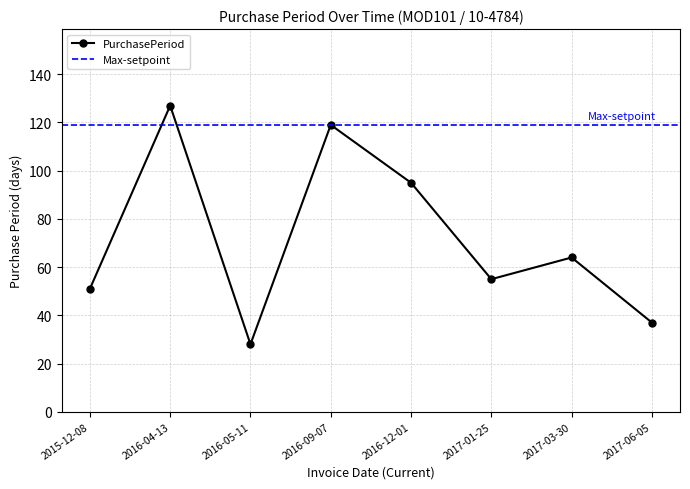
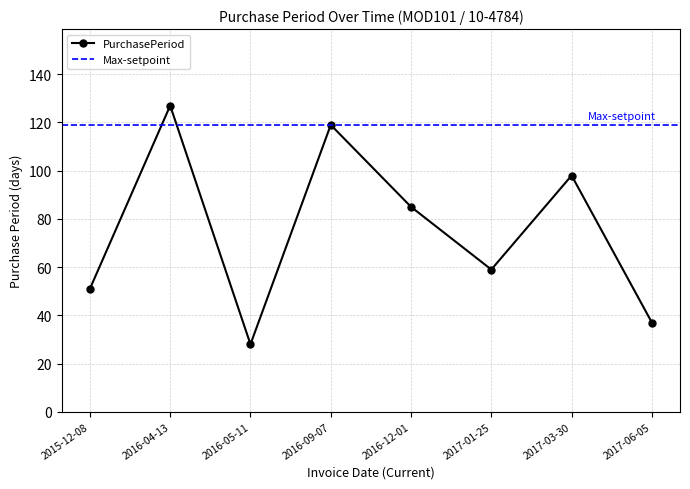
  {
    "2015-12-08": 51,
    "2016-04-13": 127,
    "2016-05-11": 28,
    "2016-09-07": 119,
-   "2016-12-01": 95,
-   "2017-01-25": 55,
-   "2017-03-30": 64,
+   "2016-12-01": 85,
+   "2017-01-25": 59,
+   "2017-03-30": 98,
    "2017-06-05": 37
  }
